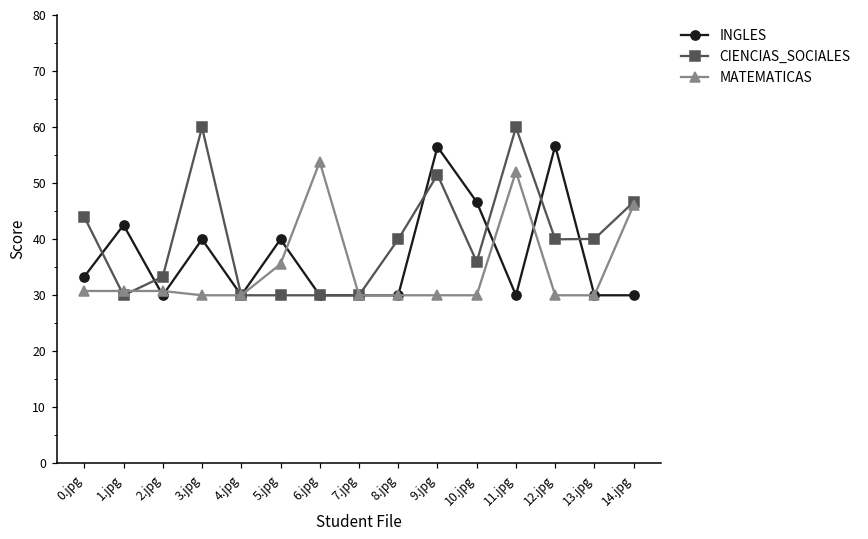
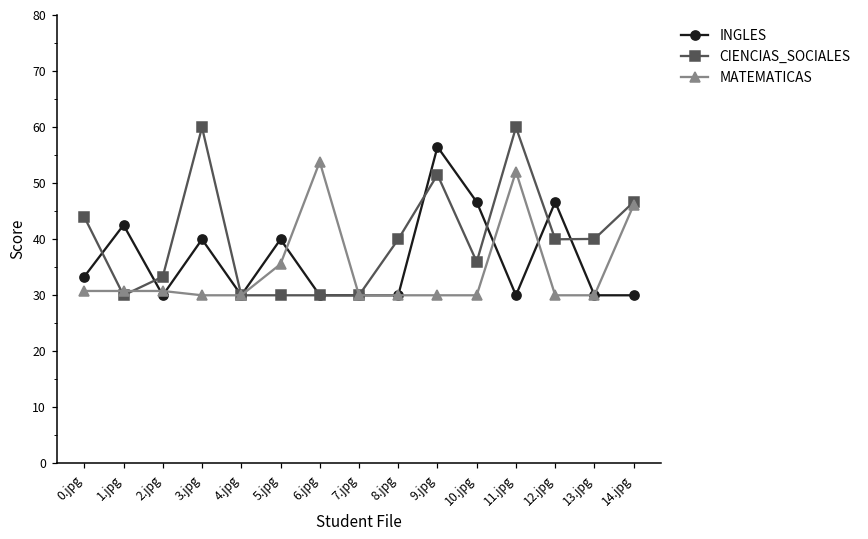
  {
    "INGLES": {
      "0.jpg": 33,
      "1.jpg": 43,
      "2.jpg": 30,
      "3.jpg": 40,
      "5.jpg": 40,
      "9.jpg": 57,
      "10.jpg": 47,
      "11.jpg": 30,
-     "12.jpg": 57,
+     "12.jpg": 47,
      "14.jpg": 30
    },
    "CIENCIAS_SOCIALES": {
      "0.jpg": 44,
      "1.jpg": 30,
      "2.jpg": 33,
      "3.jpg": 60,
      "5.jpg": 30,
      "8.jpg": 40,
      "9.jpg": 52,
      "10.jpg": 36,
      "11.jpg": 60,
      "12.jpg": 40,
      "13.jpg": 40,
      "14.jpg": 47
    },
    "MATEMATICAS": {
      "0.jpg": 31,
      "1.jpg": 31,
      "2.jpg": 31,
      "3.jpg": 30,
      "5.jpg": 36,
      "6.jpg": 54,
      "9.jpg": 30,
      "10.jpg": 30,
      "11.jpg": 52,
      "12.jpg": 30,
      "14.jpg": 46
    }
  }
